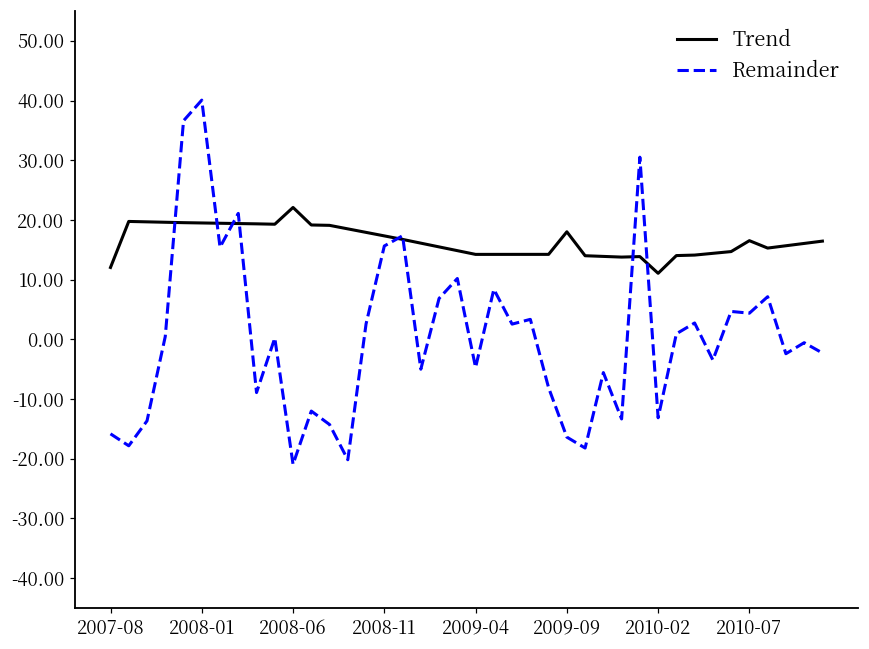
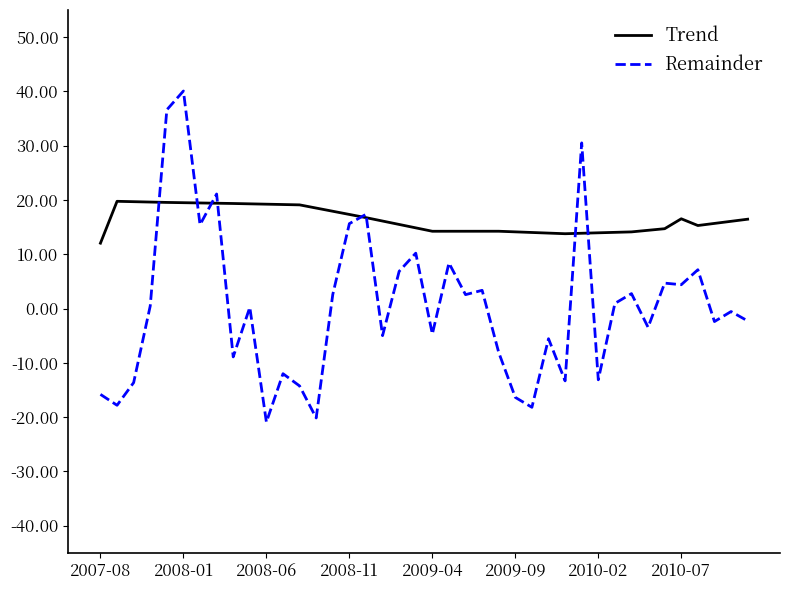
  {
    "Trend": {
      "2007-08": 12,
      "2008-01": 19,
-     "2008-06": 22,
+     "2008-06": 19,
      "2008-11": 17,
      "2009-04": 14,
-     "2009-09": 18,
-     "2010-02": 11,
+     "2009-09": 14,
+     "2010-02": 14,
      "2010-07": 17
    },
    "Remainder": {
      "2007-08": -16,
      "2008-01": 40,
      "2008-06": -21,
      "2008-11": 16,
      "2009-04": -5,
      "2009-09": -16,
      "2010-02": -13,
      "2010-07": 4
    }
  }
